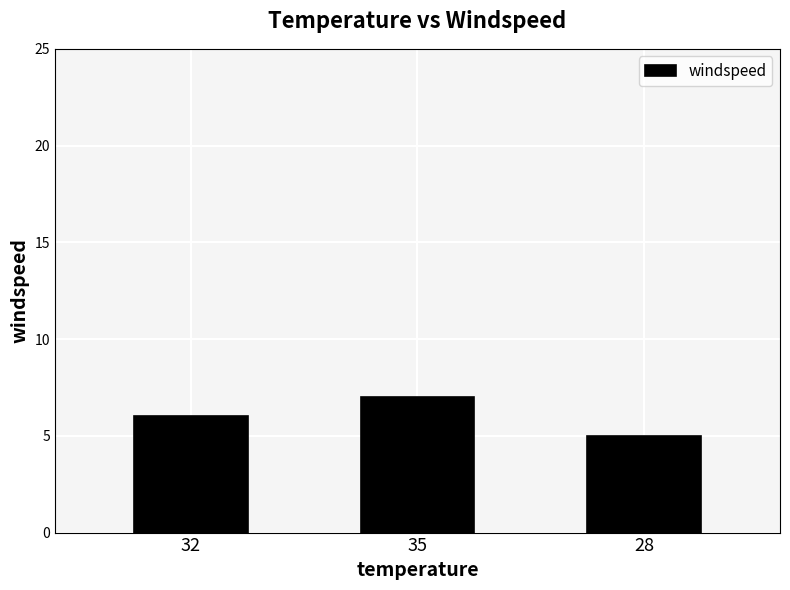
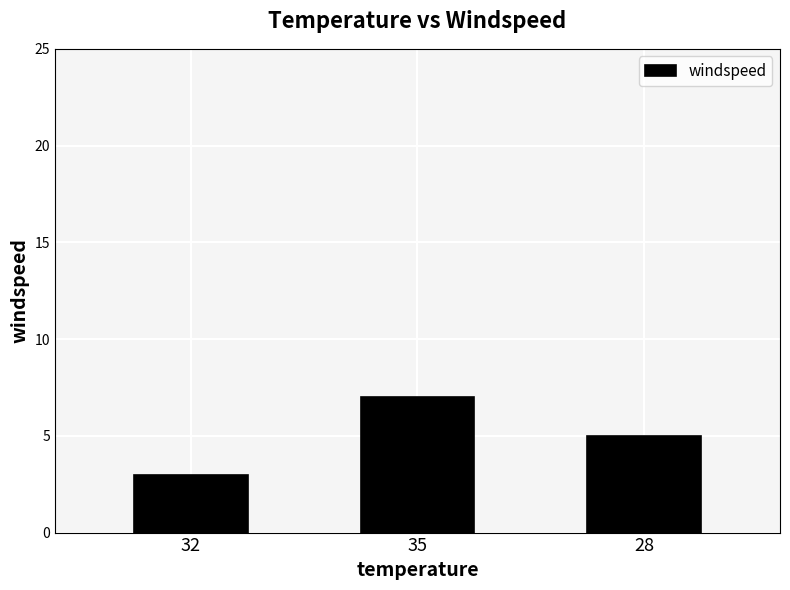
  {
-   "32": 6,
+   "32": 3,
    "35": 7,
    "28": 5
  }
